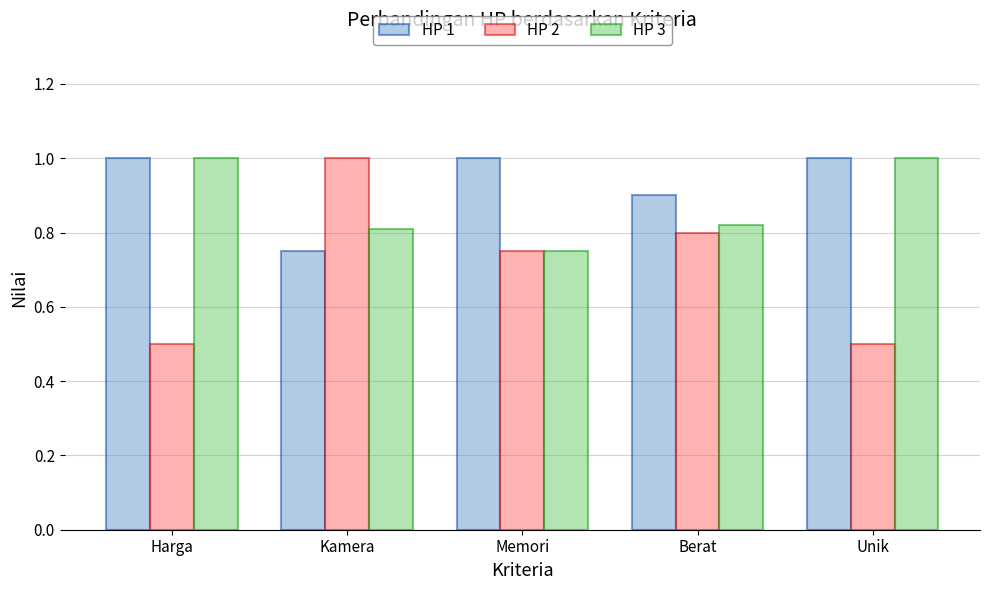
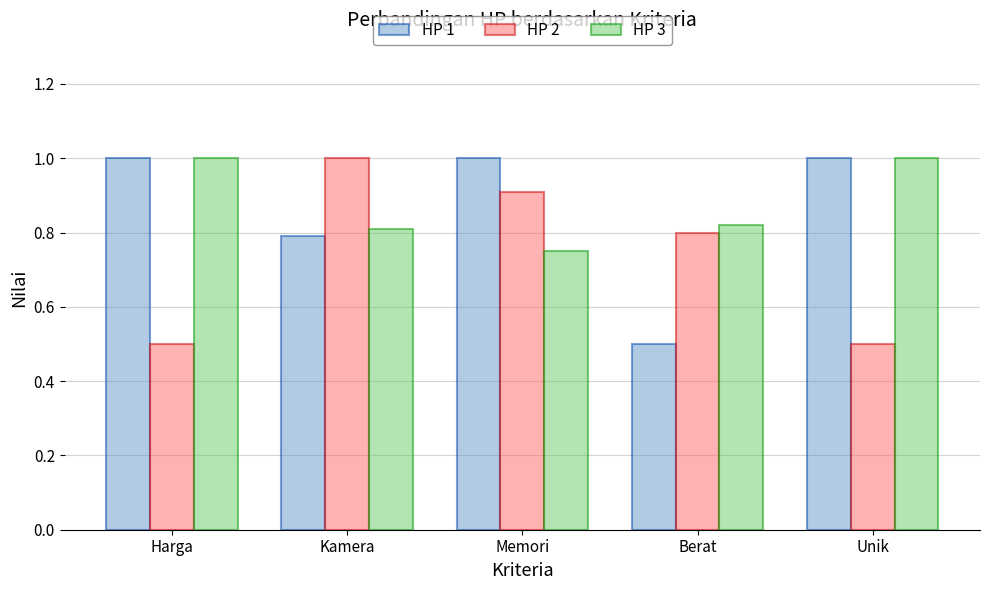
  {
    "HP 1": {
      "Harga": 1.00,
-     "Kamera": 0.75,
+     "Kamera": 0.79,
      "Memori": 1.00,
-     "Berat": 0.9,
+     "Berat": 0.5,
      "Unik": 1.00
    },
    "HP 2": {
      "Harga": 0.50,
      "Kamera": 1.00,
-     "Memori": 0.75,
+     "Memori": 0.91,
      "Berat": 0.80,
      "Unik": 0.50
    },
    "HP 3": {
      "Harga": 1.00,
      "Kamera": 0.81,
      "Memori": 0.75,
      "Berat": 0.82,
      "Unik": 1.00
    }
  }
